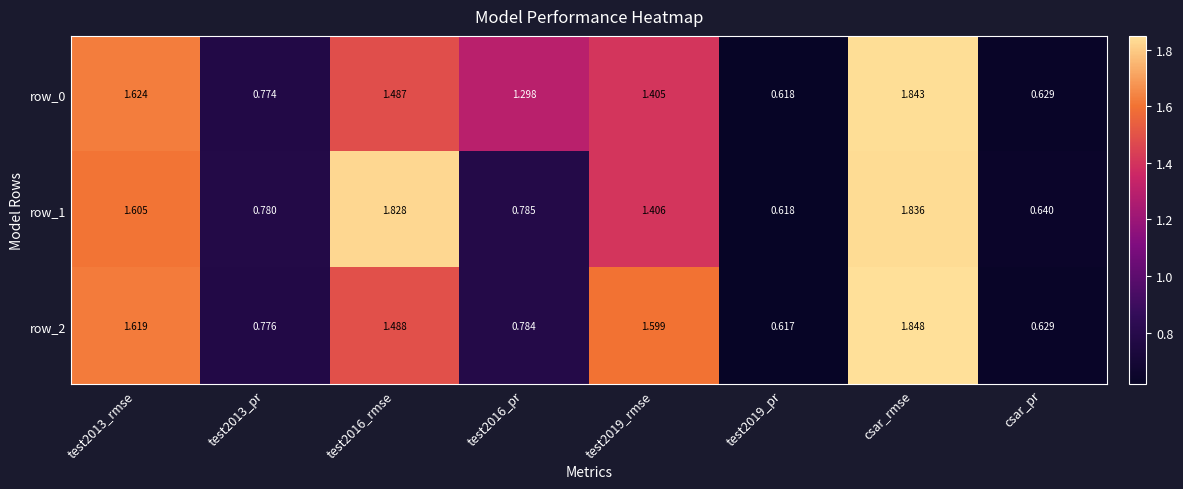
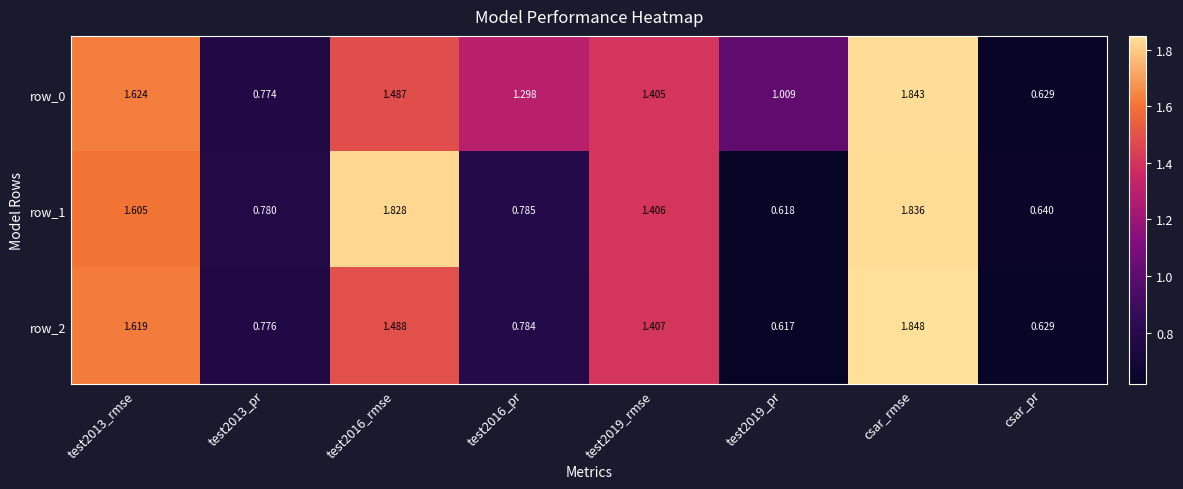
  {
    "row_0": {
      "test2013_rmse": 1.624,
      "test2013_pr": 0.774,
      "test2016_rmse": 1.487,
      "test2016_pr": 1.298,
      "test2019_rmse": 1.405,
-     "test2019_pr": 0.618,
+     "test2019_pr": 1.009,
      "csar_rmse": 1.843,
      "csar_pr": 0.629
    },
    "row_1": {
      "test2013_rmse": 1.605,
      "test2013_pr": 0.780,
      "test2016_rmse": 1.828,
      "test2016_pr": 0.785,
      "test2019_rmse": 1.406,
      "test2019_pr": 0.618,
      "csar_rmse": 1.836,
      "csar_pr": 0.640
    },
    "row_2": {
      "test2013_rmse": 1.619,
      "test2013_pr": 0.776,
      "test2016_rmse": 1.488,
      "test2016_pr": 0.784,
-     "test2019_rmse": 1.599,
+     "test2019_rmse": 1.407,
      "test2019_pr": 0.617,
      "csar_rmse": 1.848,
      "csar_pr": 0.629
    }
  }
